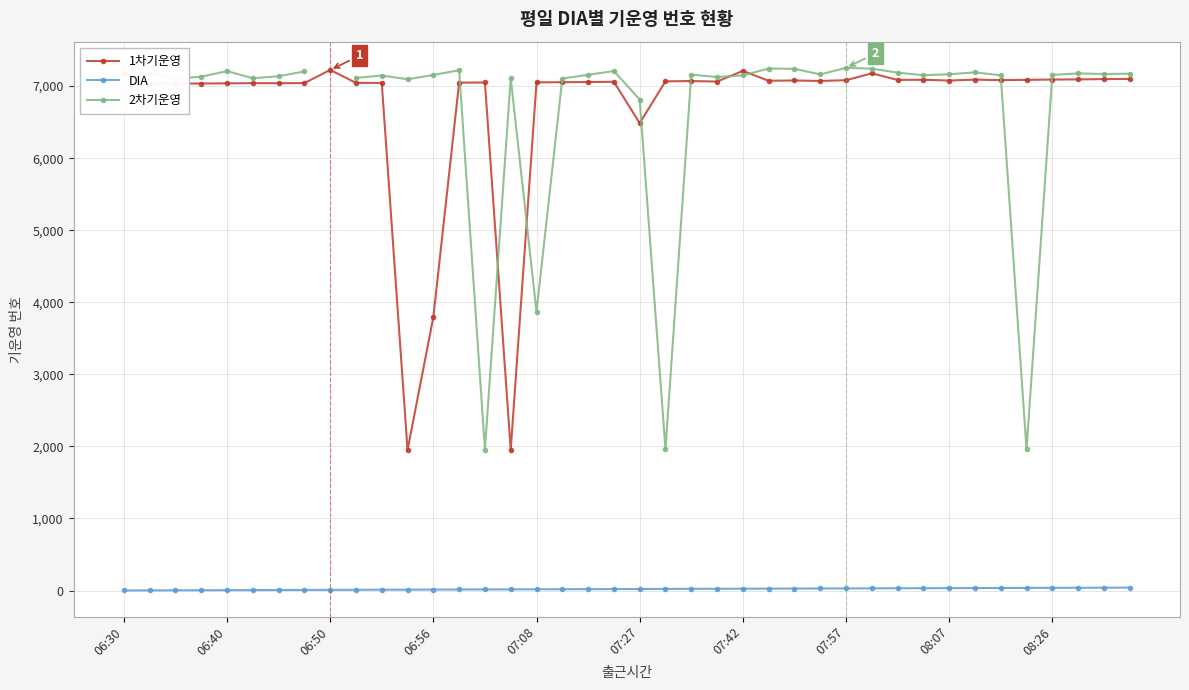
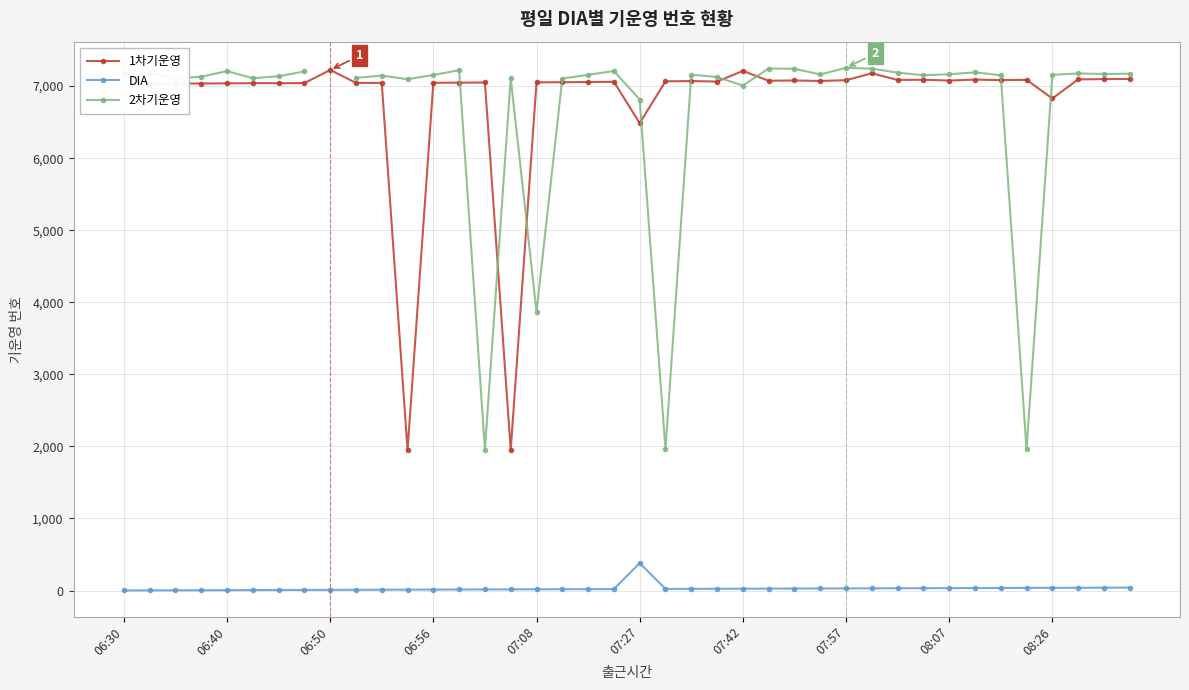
  {
    "1차기운영": {
      "06:40": "7,000",
-     "06:56": "3,800",
+     "06:56": "7,000",
      "07:08": "7,100",
      "07:27": "6,500",
      "07:42": "7,200",
      "07:57": "7,100",
      "08:07": "7,100",
-     "08:26": "7,100"
+     "08:26": "6,800"
    },
    "DIA": {
      "06:40": "0",
      "06:56": "0",
      "07:08": "0",
-     "07:27": "0",
+     "07:27": "400",
      "07:42": "0",
      "07:57": "0",
      "08:07": "0",
      "08:26": "0"
    },
    "2차기운영": {
      "06:40": "7,200",
      "06:56": "7,200",
      "07:08": "3,900",
      "07:27": "6,800",
-     "07:42": "7,100",
+     "07:42": "7,000",
      "07:57": "7,300",
      "08:07": "7,200",
      "08:26": "7,200"
    }
  }
